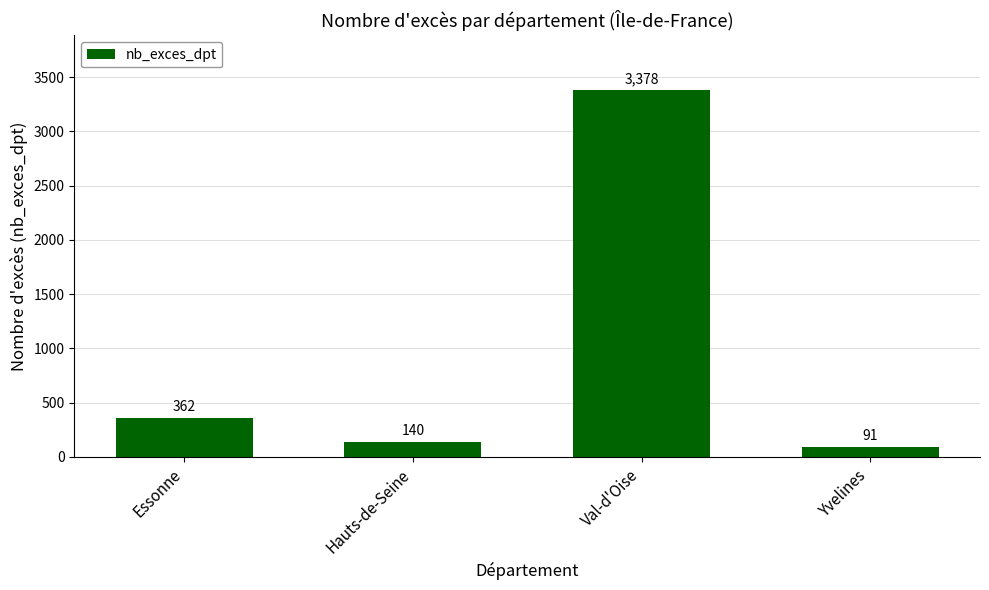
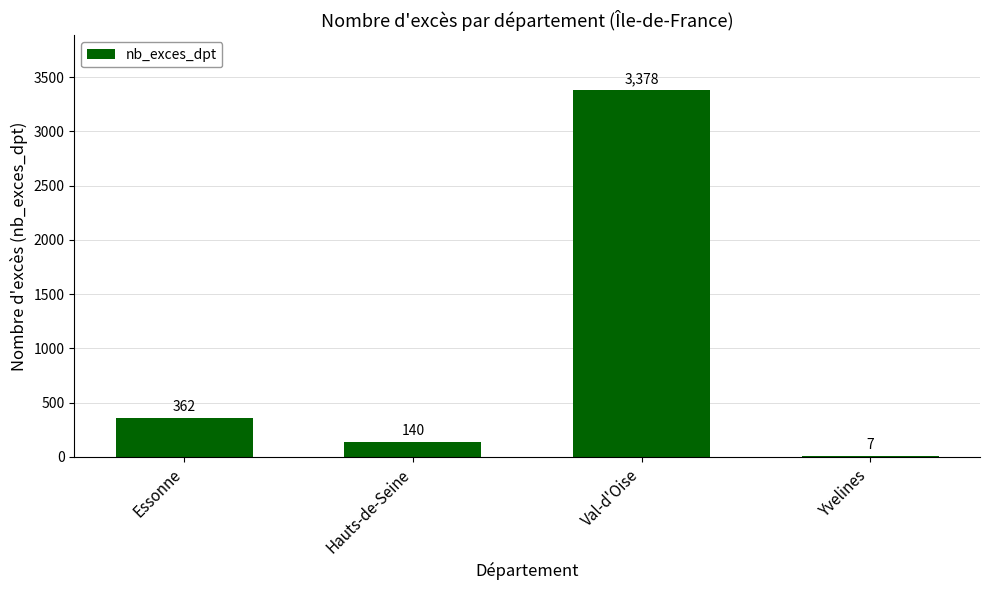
  {
    "Essonne": "362",
    "Hauts-de-Seine": "140",
    "Val-d'Oise": "3,378",
-   "Yvelines": "91"
+   "Yvelines": "7"
  }
